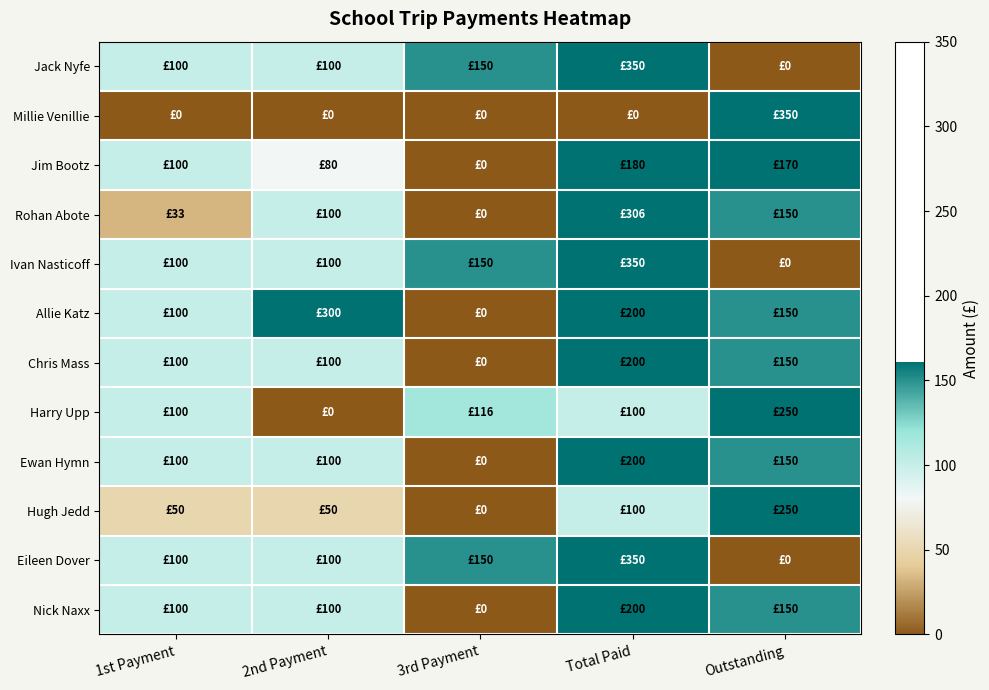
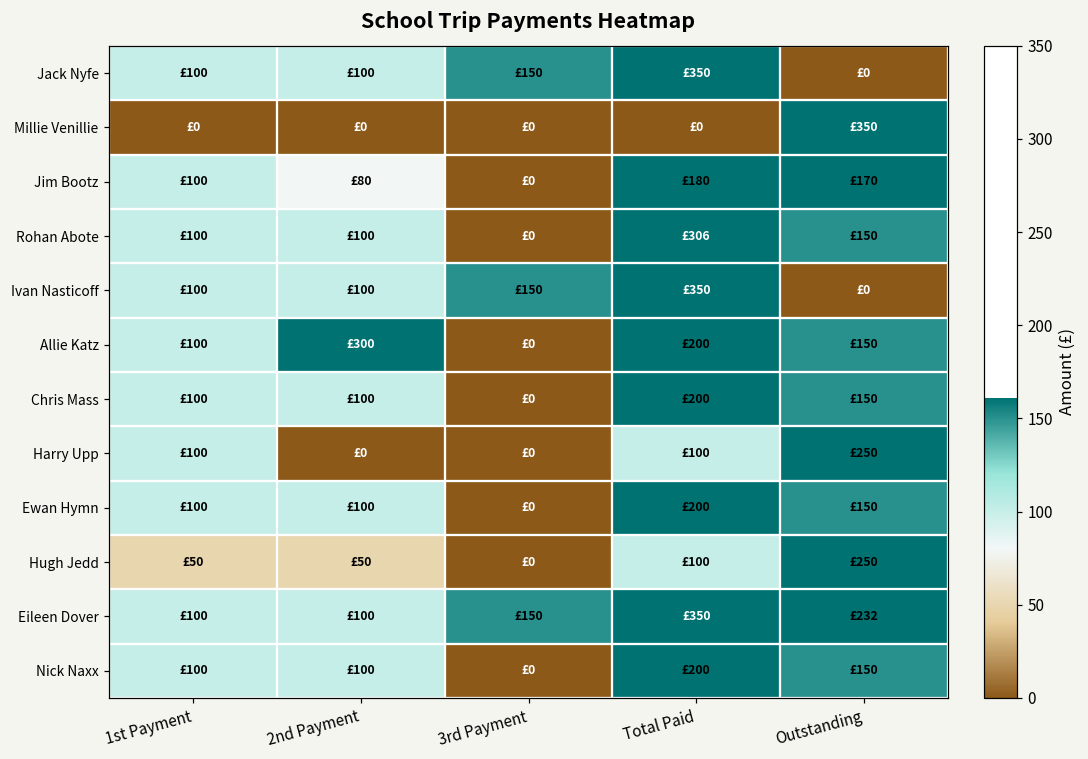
  {
    "Jack Nyfe": {
      "1st Payment": "£100",
      "2nd Payment": "£100",
      "3rd Payment": "£150",
      "Total Paid": "£350",
      "Outstanding": "£0"
    },
    "Millie Venillie": {
      "1st Payment": "£0",
      "2nd Payment": "£0",
      "3rd Payment": "£0",
      "Total Paid": "£0",
      "Outstanding": "£350"
    },
    "Jim Bootz": {
      "1st Payment": "£100",
      "2nd Payment": "£80",
      "3rd Payment": "£0",
      "Total Paid": "£180",
      "Outstanding": "£170"
    },
    "Rohan Abote": {
-     "1st Payment": "£33",
+     "1st Payment": "£100",
      "2nd Payment": "£100",
      "3rd Payment": "£0",
      "Total Paid": "£306",
      "Outstanding": "£150"
    },
    "Ivan Nasticoff": {
      "1st Payment": "£100",
      "2nd Payment": "£100",
      "3rd Payment": "£150",
      "Total Paid": "£350",
      "Outstanding": "£0"
    },
    "Allie Katz": {
      "1st Payment": "£100",
      "2nd Payment": "£300",
      "3rd Payment": "£0",
      "Total Paid": "£200",
      "Outstanding": "£150"
    },
    "Chris Mass": {
      "1st Payment": "£100",
      "2nd Payment": "£100",
      "3rd Payment": "£0",
      "Total Paid": "£200",
      "Outstanding": "£150"
    },
    "Harry Upp": {
      "1st Payment": "£100",
      "2nd Payment": "£0",
-     "3rd Payment": "£116",
+     "3rd Payment": "£0",
      "Total Paid": "£100",
      "Outstanding": "£250"
    },
    "Ewan Hymn": {
      "1st Payment": "£100",
      "2nd Payment": "£100",
      "3rd Payment": "£0",
      "Total Paid": "£200",
      "Outstanding": "£150"
    },
    "Hugh Jedd": {
      "1st Payment": "£50",
      "2nd Payment": "£50",
      "3rd Payment": "£0",
      "Total Paid": "£100",
      "Outstanding": "£250"
    },
    "Eileen Dover": {
      "1st Payment": "£100",
      "2nd Payment": "£100",
      "3rd Payment": "£150",
      "Total Paid": "£350",
-     "Outstanding": "£0"
+     "Outstanding": "£232"
    },
    "Nick Naxx": {
      "1st Payment": "£100",
      "2nd Payment": "£100",
      "3rd Payment": "£0",
      "Total Paid": "£200",
      "Outstanding": "£150"
    }
  }
